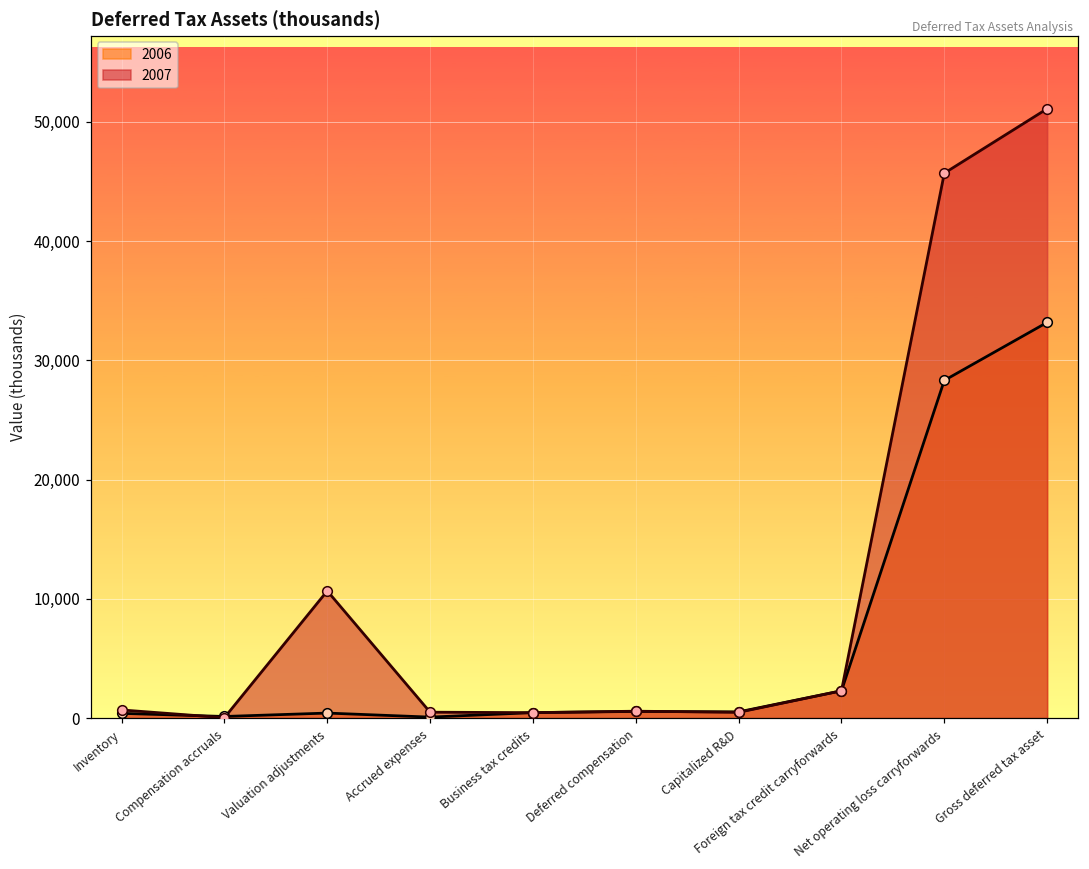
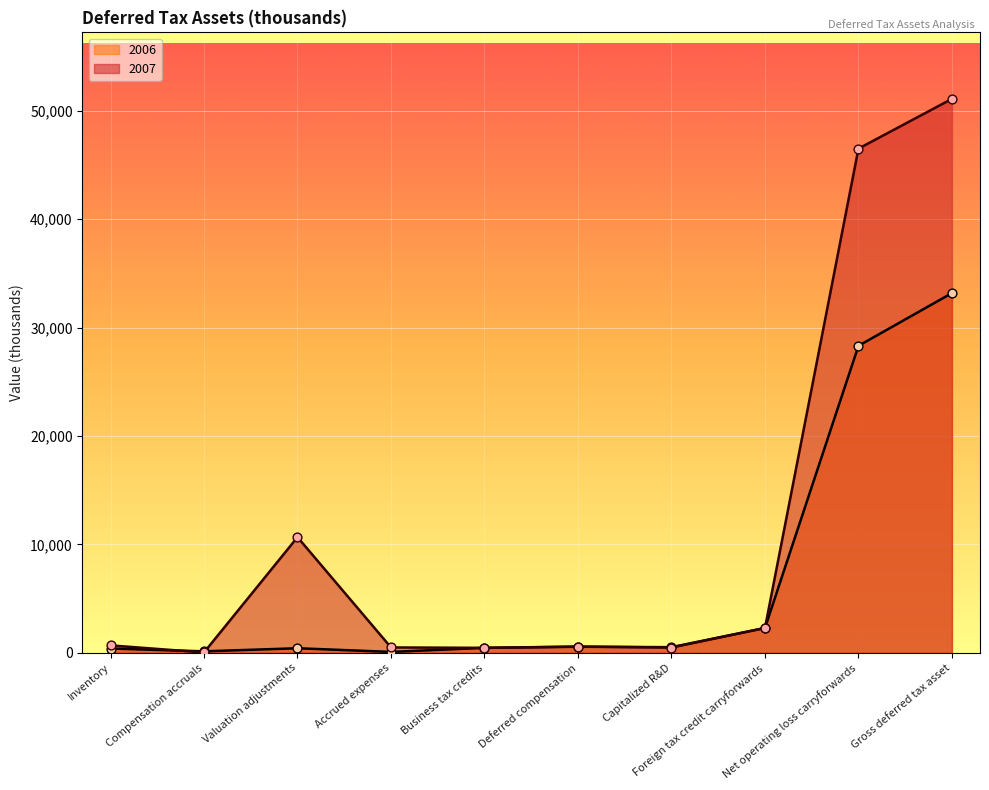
  {
    "2006": {
      "Inventory": "400",
      "Valuation adjustments": "400",
      "Accrued expenses": "100",
      "Net operating loss carryforwards": "28,300",
      "Gross deferred tax asset": "33,200"
    },
    "2007": {
      "Inventory": "700",
      "Valuation adjustments": "10,700",
      "Accrued expenses": "500",
-     "Net operating loss carryforwards": "45,700",
+     "Net operating loss carryforwards": "46,500",
      "Gross deferred tax asset": "51,100"
    }
  }
